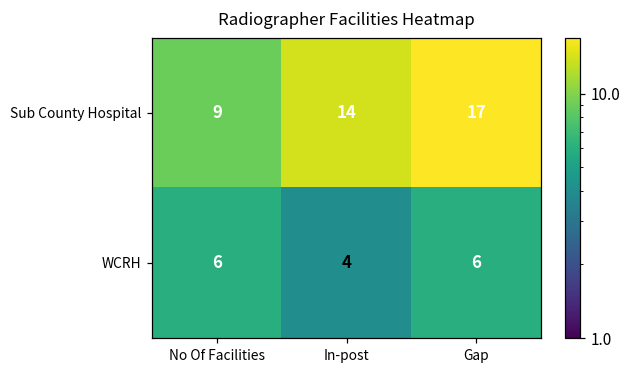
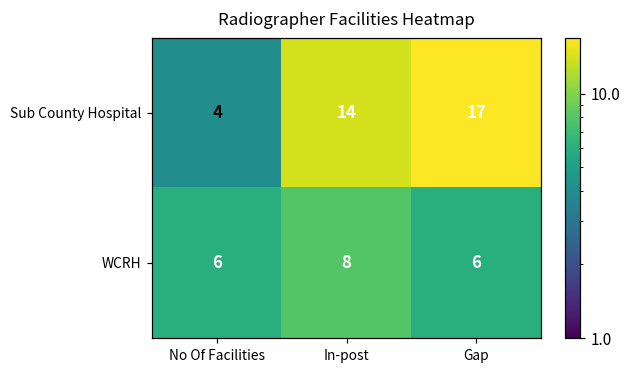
  {
    "Sub County Hospital": {
-     "No Of Facilities": 9,
+     "No Of Facilities": 4,
      "In-post": 14,
      "Gap": 17
    },
    "WCRH": {
      "No Of Facilities": 6,
-     "In-post": 4,
+     "In-post": 8,
      "Gap": 6
    }
  }
